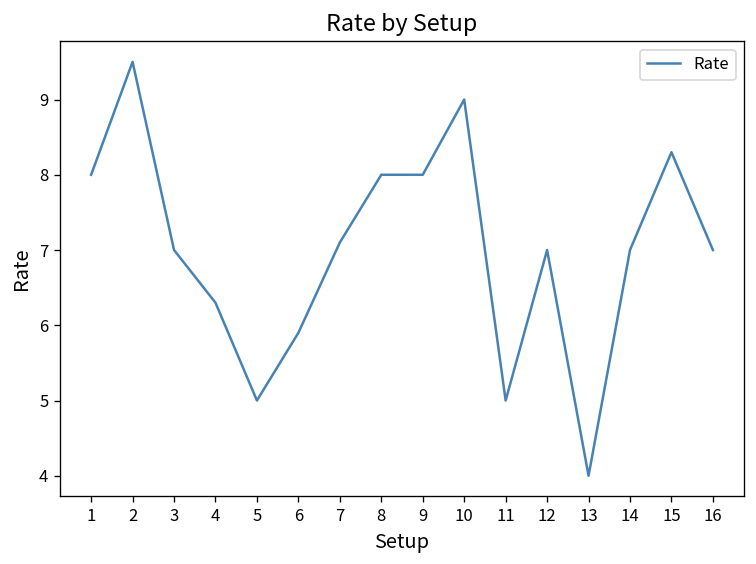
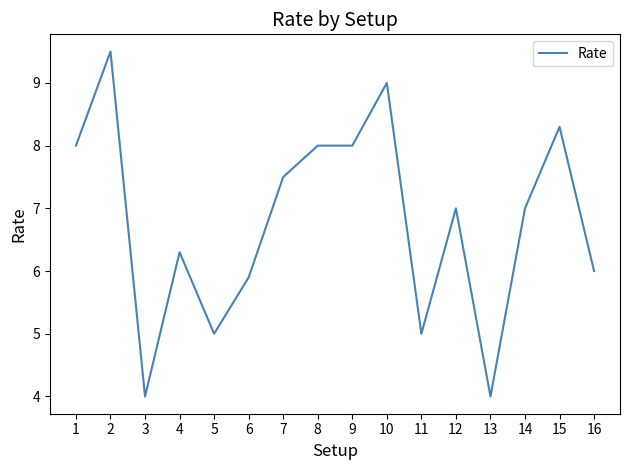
  {
    "1": 8.0,
    "2": 9.5,
-   "3": 7,
+   "3": 4,
    "4": 6.3,
    "5": 5.0,
    "6": 5.9,
-   "7": 7.1,
+   "7": 7.5,
    "8": 8.0,
    "9": 8.0,
    "10": 9.0,
    "11": 5.0,
    "12": 7.0,
    "13": 4.0,
    "14": 7.0,
    "15": 8.3,
-   "16": 7
+   "16": 6
  }
